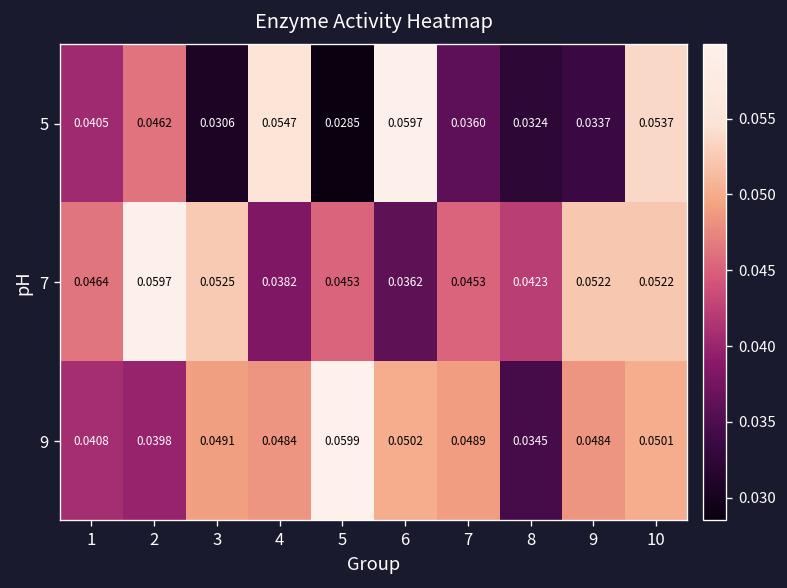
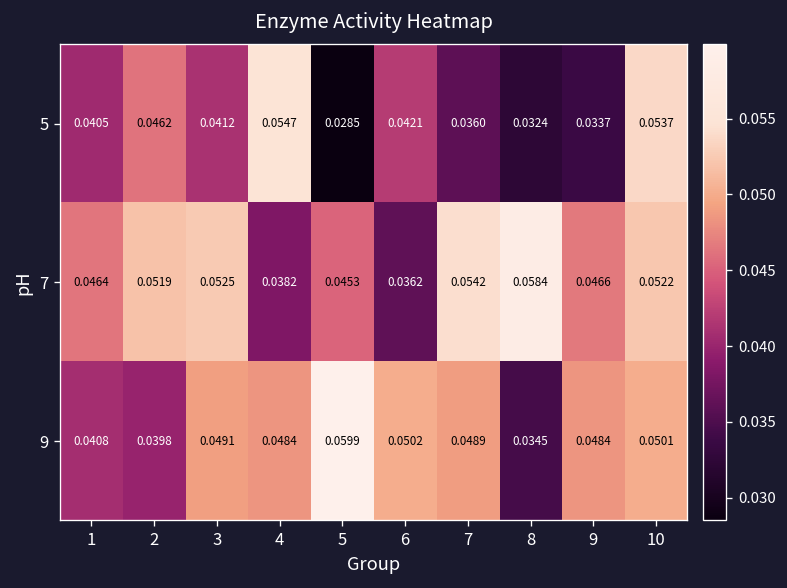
  {
    "5": {
      "1": 0.0405,
      "2": 0.0462,
-     "3": 0.0306,
+     "3": 0.0412,
      "4": 0.0547,
      "5": 0.0285,
-     "6": 0.0597,
+     "6": 0.0421,
      "7": 0.0360,
      "8": 0.0324,
      "9": 0.0337,
      "10": 0.0537
    },
    "7": {
      "1": 0.0464,
-     "2": 0.0597,
+     "2": 0.0519,
      "3": 0.0525,
      "4": 0.0382,
      "5": 0.0453,
      "6": 0.0362,
-     "7": 0.0453,
-     "8": 0.0423,
-     "9": 0.0522,
+     "7": 0.0542,
+     "8": 0.0584,
+     "9": 0.0466,
      "10": 0.0522
    },
    "9": {
      "1": 0.0408,
      "2": 0.0398,
      "3": 0.0491,
      "4": 0.0484,
      "5": 0.0599,
      "6": 0.0502,
      "7": 0.0489,
      "8": 0.0345,
      "9": 0.0484,
      "10": 0.0501
    }
  }
